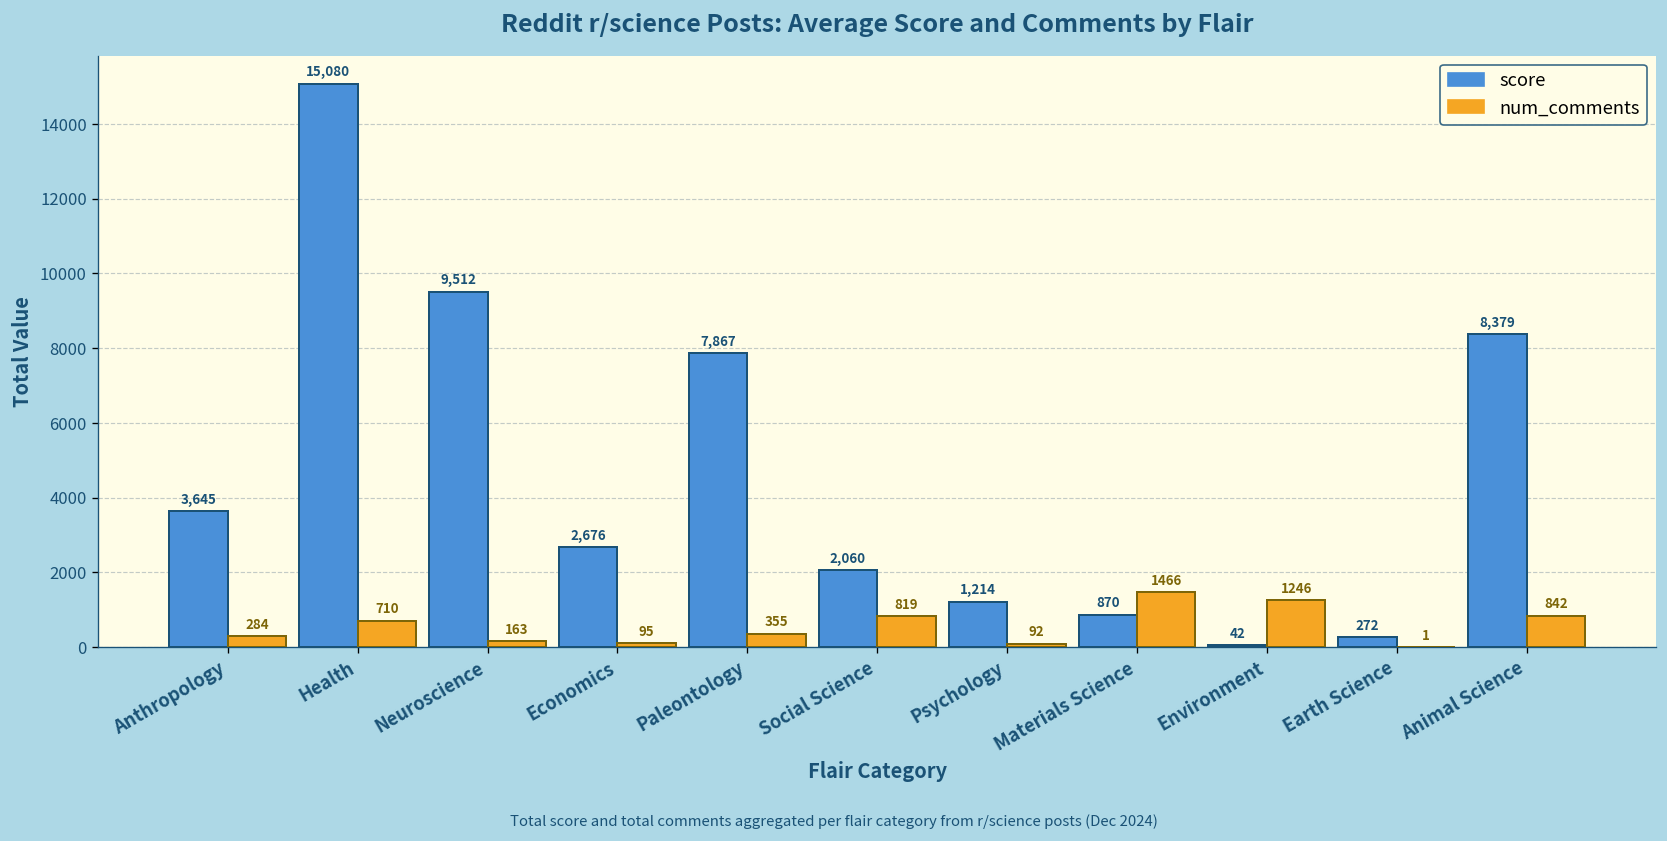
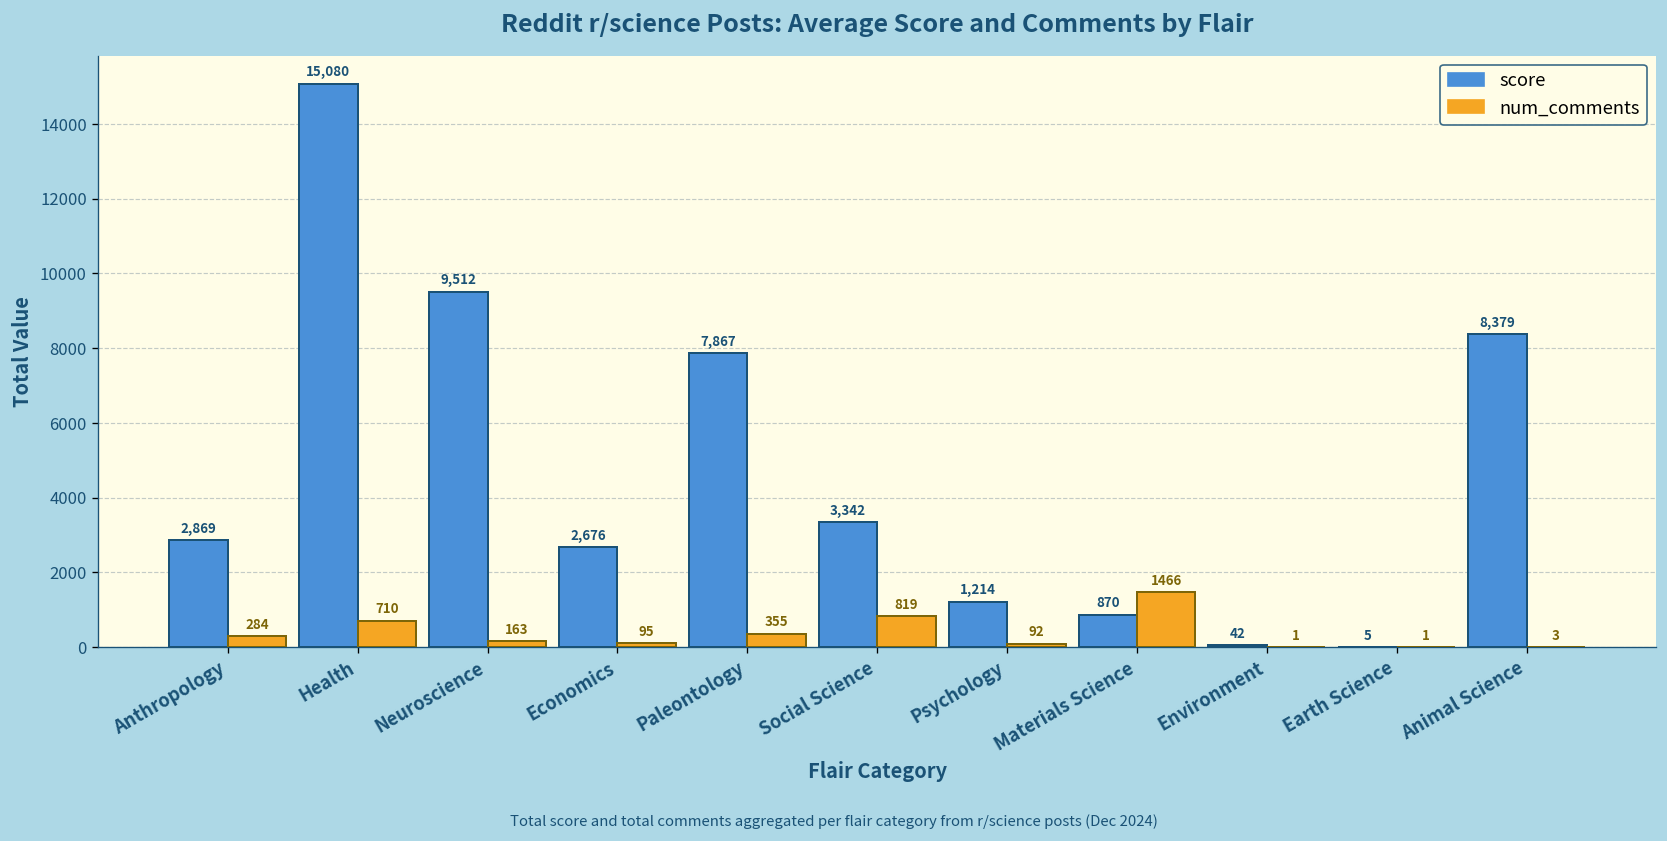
  {
    "score": {
-     "Anthropology": "3,645",
+     "Anthropology": "2,869",
      "Health": "15,080",
      "Neuroscience": "9,512",
      "Economics": "2,676",
      "Paleontology": "7,867",
-     "Social Science": "2,060",
+     "Social Science": "3,342",
      "Psychology": "1,214",
      "Materials Science": "870",
      "Environment": "42",
-     "Earth Science": "272",
+     "Earth Science": "5",
      "Animal Science": "8,379"
    },
    "num_comments": {
      "Anthropology": "284",
      "Health": "710",
      "Neuroscience": "163",
      "Economics": "95",
      "Paleontology": "355",
      "Social Science": "819",
      "Psychology": "92",
      "Materials Science": "1466",
-     "Environment": "1246",
+     "Environment": "1",
      "Earth Science": "1",
-     "Animal Science": "842"
+     "Animal Science": "3"
    }
  }
